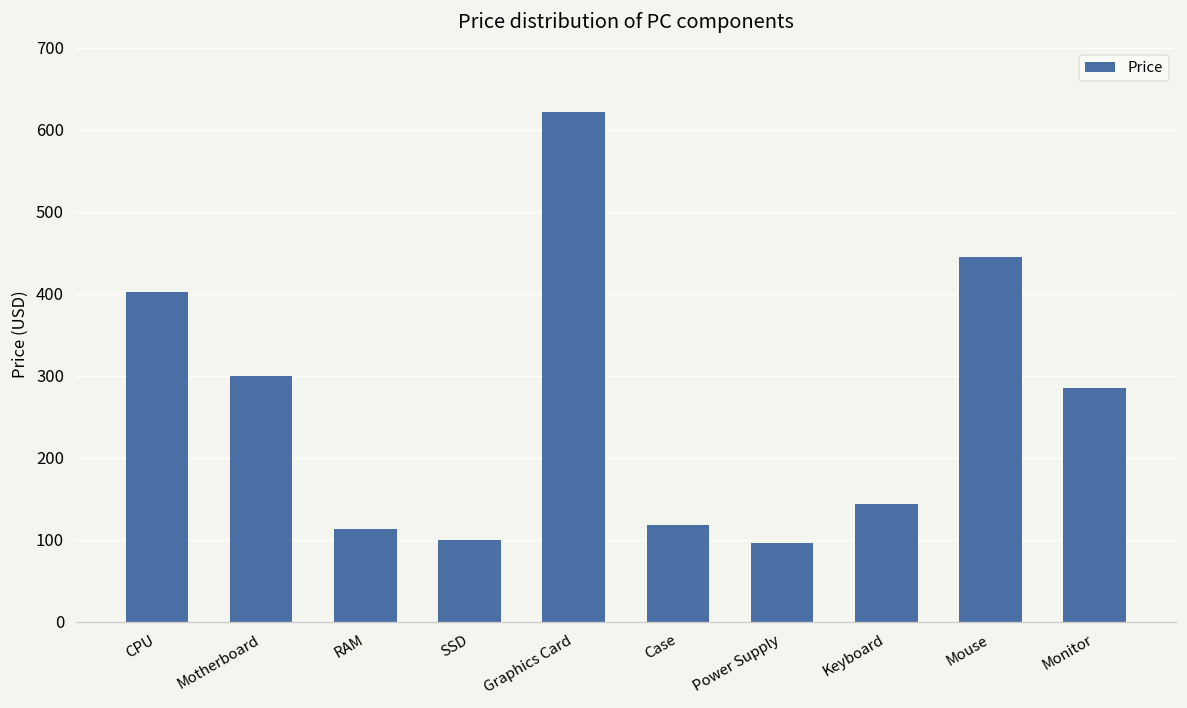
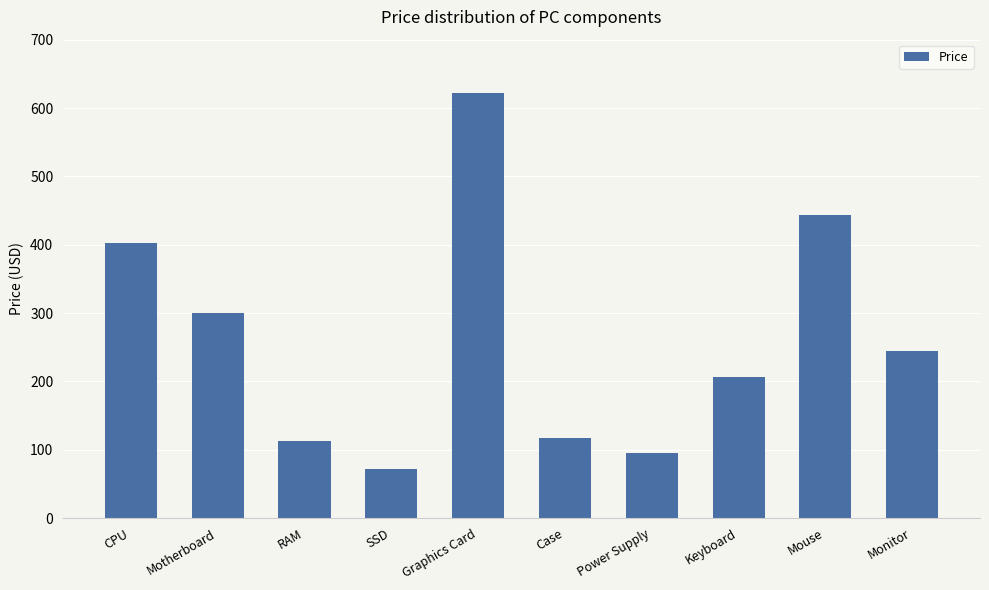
  {
    "CPU": 400,
    "Motherboard": 300,
    "RAM": 110,
-   "SSD": 100,
+   "SSD": 70,
    "Graphics Card": 620,
    "Case": 120,
    "Power Supply": 100,
-   "Keyboard": 140,
+   "Keyboard": 210,
    "Mouse": 440,
-   "Monitor": 290
+   "Monitor": 240
  }
